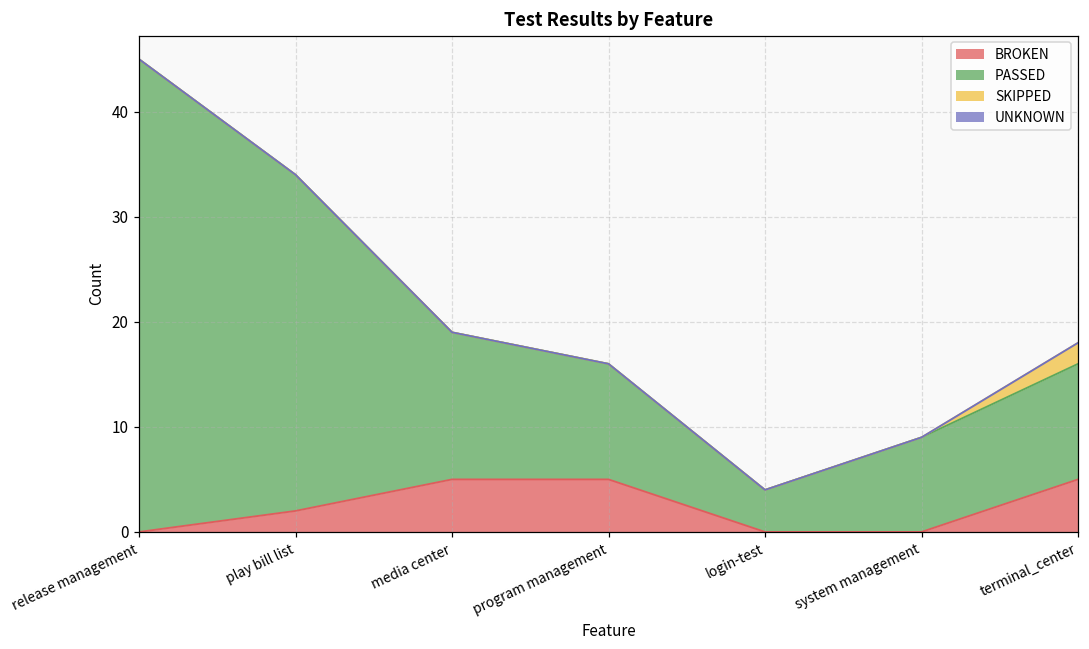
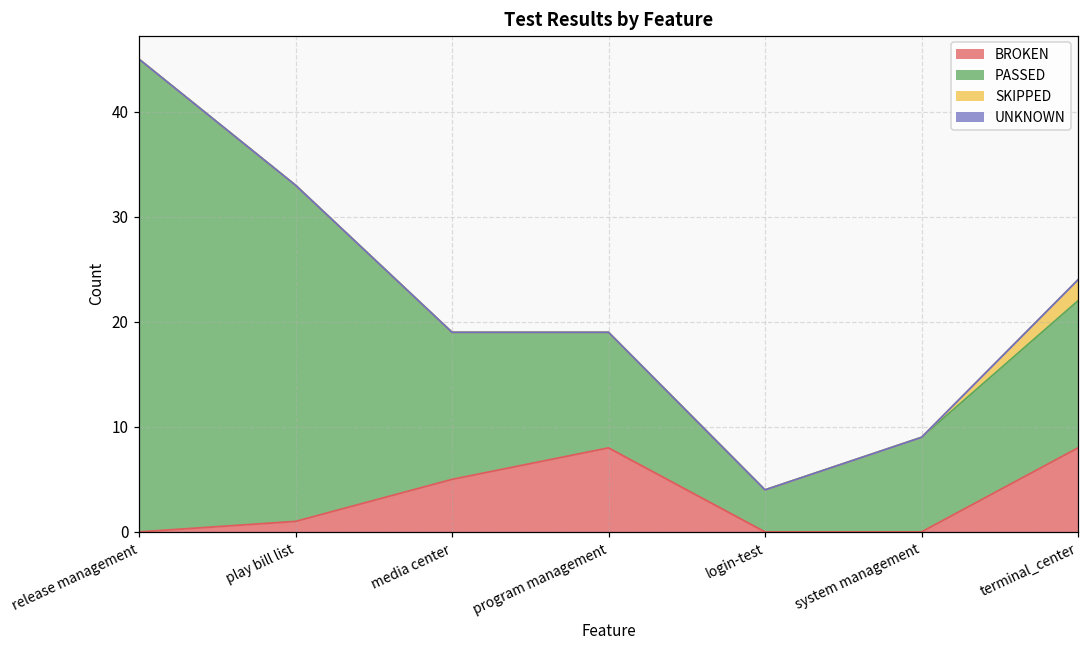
  {
    "BROKEN": {
      "release management": 0,
-     "play bill list": 2,
+     "play bill list": 1,
      "media center": 5,
-     "program management": 5,
+     "program management": 8,
      "login-test": 0,
      "system management": 0,
-     "terminal_center": 5
+     "terminal_center": 8
    },
    "PASSED": {
-     "terminal_center": 11
+     "terminal_center": 14
    }
  }
